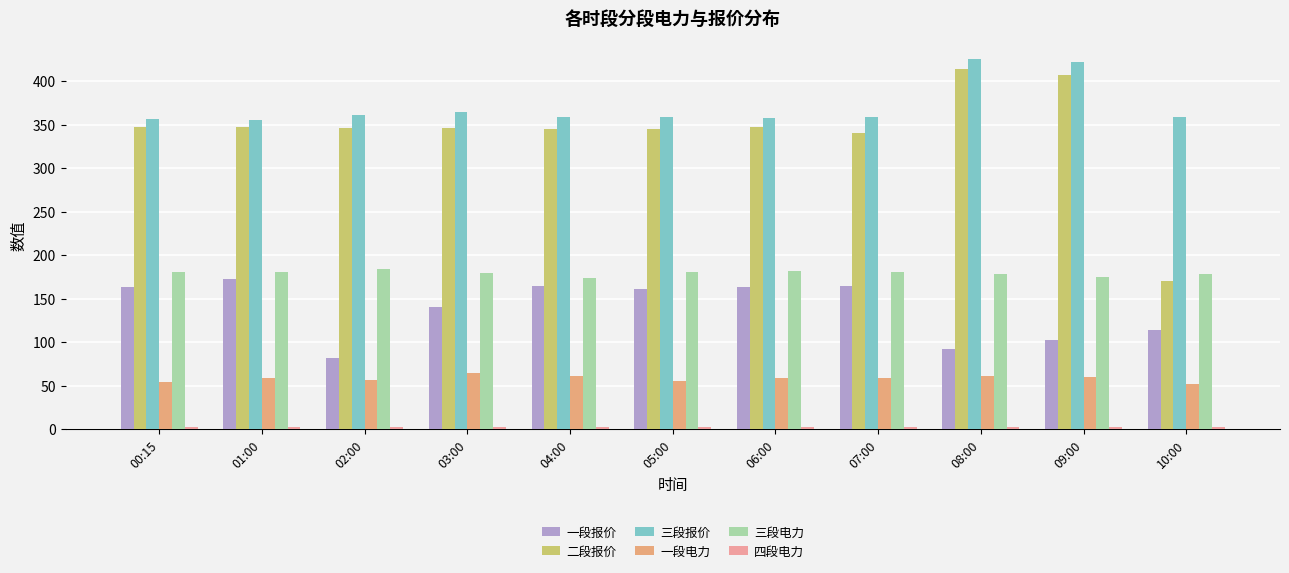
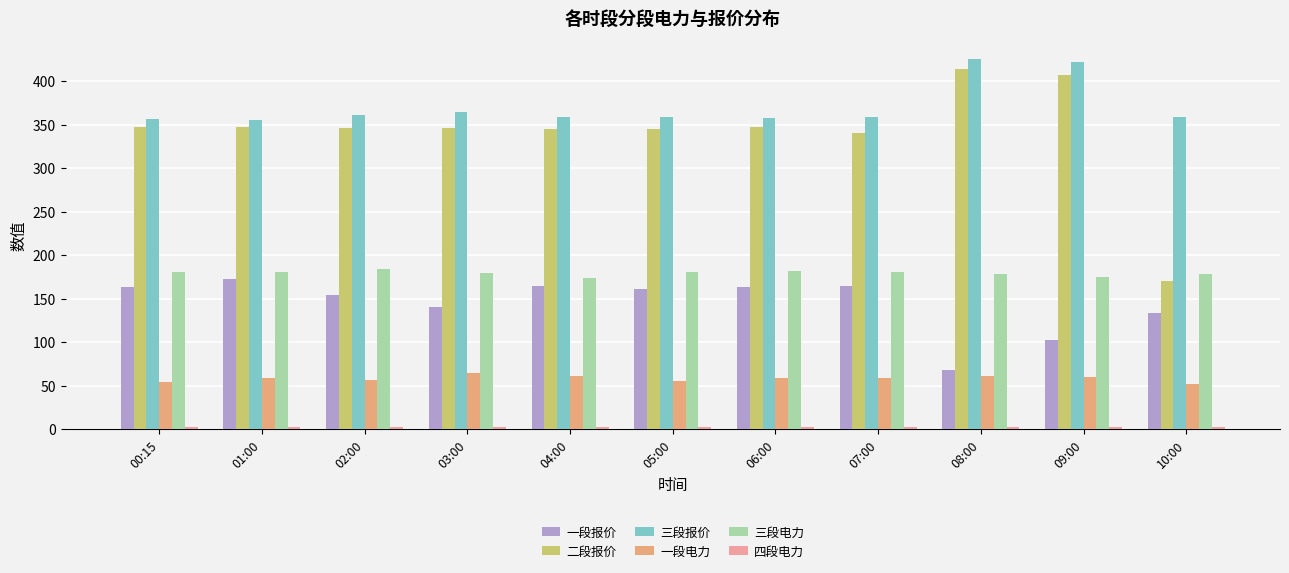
  {
    "一段报价": {
      "00:15": 160,
      "01:00": 170,
-     "02:00": 80,
+     "02:00": 150,
      "03:00": 140,
      "04:00": 160,
      "05:00": 160,
      "06:00": 160,
      "07:00": 170,
-     "08:00": 90,
+     "08:00": 70,
      "09:00": 100,
-     "10:00": 110
+     "10:00": 130
    }
  }
